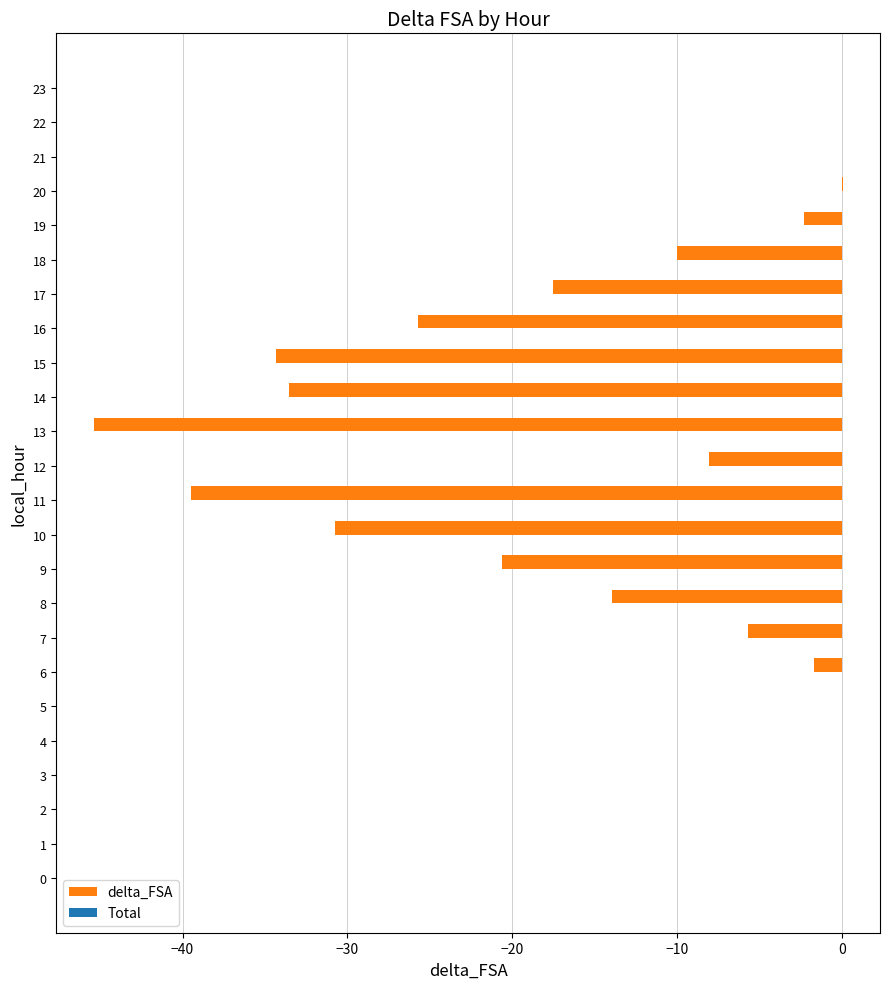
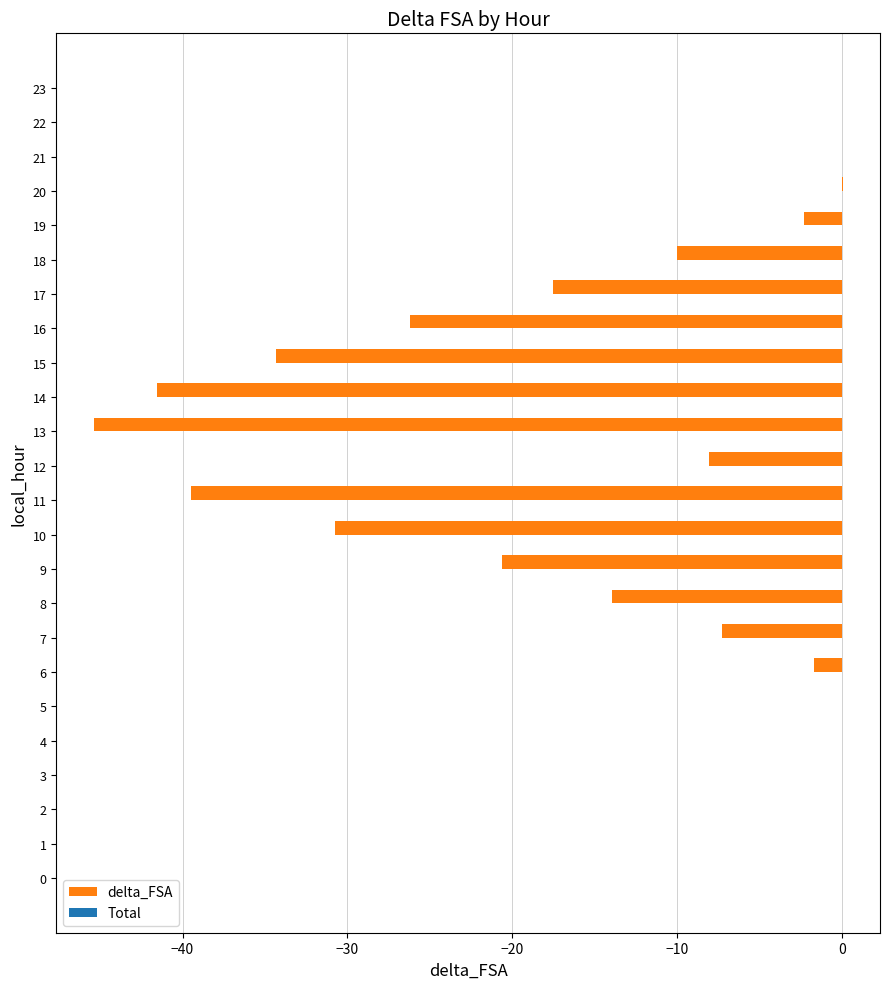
  {
    "delta_FSA": {
      "23": 0.0,
      "22": 0.0,
      "19": -2.3,
      "18": -10.0,
      "17": -17.5,
-     "16": -25.7,
+     "16": -26.2,
      "15": -34.4,
-     "14": -33.5,
+     "14": -41.5,
      "13": -45.4,
      "12": -8.1,
      "11": -39.5,
      "10": -30.8,
      "9": -20.6,
      "8": -13.9,
-     "7": -5.7,
+     "7": -7.3,
      "6": -1.7,
      "3": 0.0,
      "2": 0.0,
      "1": 0.0,
      "0": 0.0
    },
    "Total": {
      "23": 0.0,
      "22": 0.0,
      "21": 0.0,
      "20": 0.0,
      "19": 0.0,
      "18": 0.0,
      "17": 0.0,
      "16": 0.0,
      "15": 0.0,
      "14": 0.0,
      "13": 0.0,
      "12": 0.0,
      "11": 0.0,
      "10": 0.0,
      "9": 0.0,
      "8": 0.0,
      "7": 0.0,
      "6": 0.0,
      "5": 0.0,
      "4": 0.0,
      "3": 0.0,
      "2": 0.0,
      "1": 0.0,
      "0": 0.0
    }
  }
